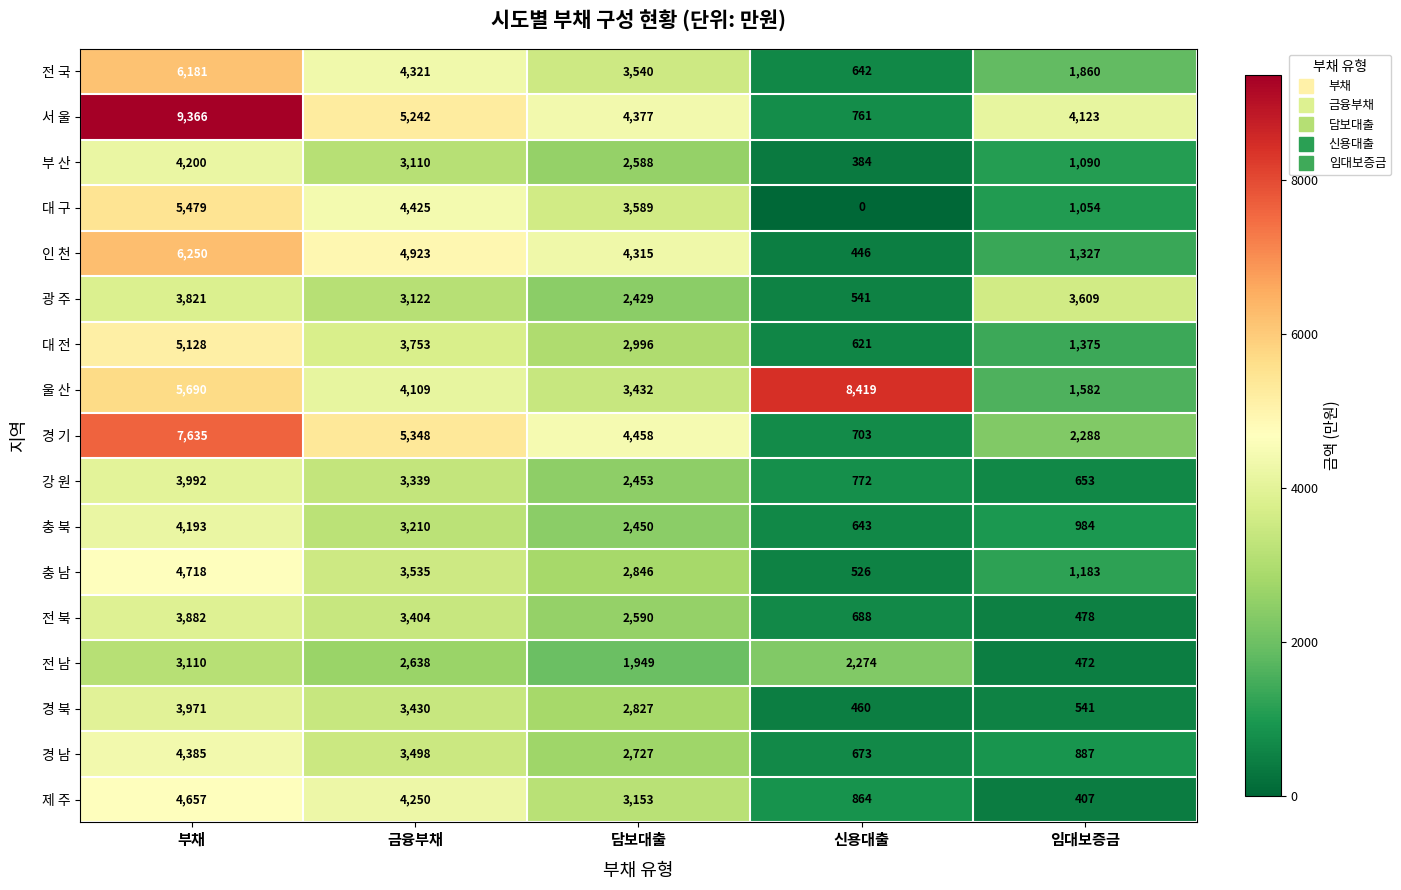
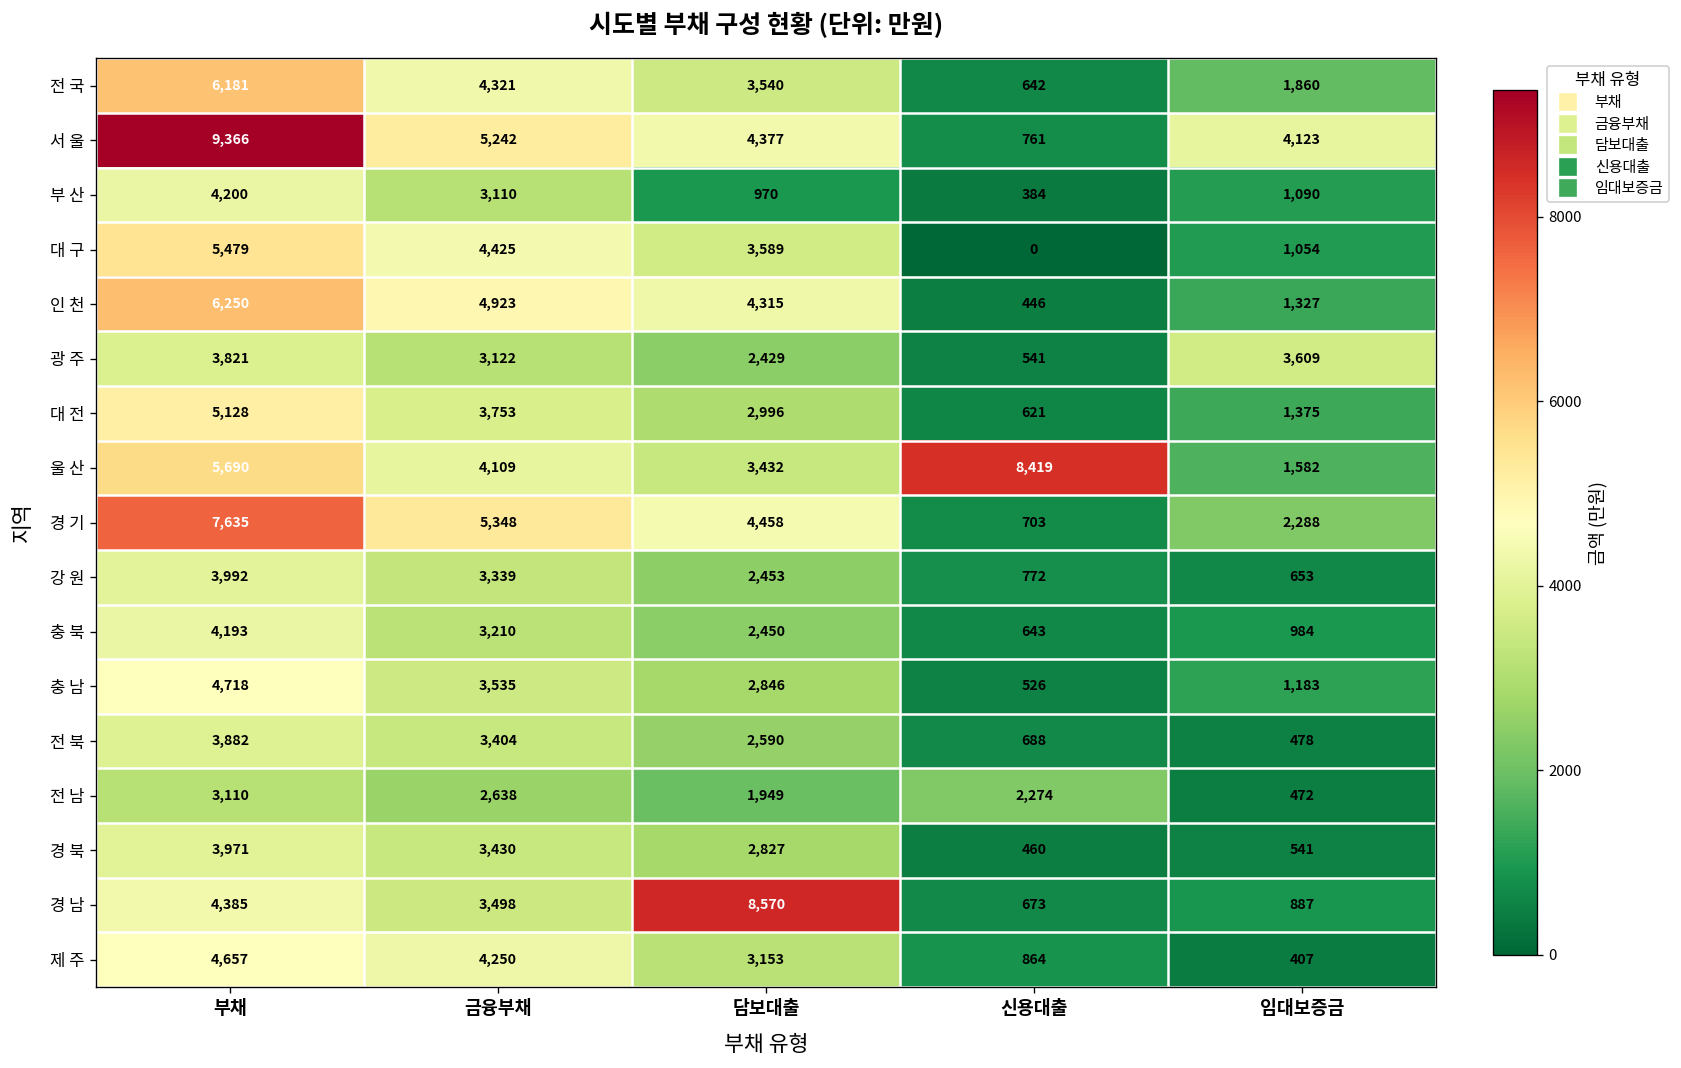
  {
    "전 국": {
      "부채": "6,181",
      "금융부채": "4,321",
      "담보대출": "3,540",
      "신용대출": "642",
      "임대보증금": "1,860"
    },
    "서 울": {
      "부채": "9,366",
      "금융부채": "5,242",
      "담보대출": "4,377",
      "신용대출": "761",
      "임대보증금": "4,123"
    },
    "부 산": {
      "부채": "4,200",
      "금융부채": "3,110",
-     "담보대출": "2,588",
+     "담보대출": "970",
      "신용대출": "384",
      "임대보증금": "1,090"
    },
    "대 구": {
      "부채": "5,479",
      "금융부채": "4,425",
      "담보대출": "3,589",
      "신용대출": "0",
      "임대보증금": "1,054"
    },
    "인 천": {
      "부채": "6,250",
      "금융부채": "4,923",
      "담보대출": "4,315",
      "신용대출": "446",
      "임대보증금": "1,327"
    },
    "광 주": {
      "부채": "3,821",
      "금융부채": "3,122",
      "담보대출": "2,429",
      "신용대출": "541",
      "임대보증금": "3,609"
    },
    "대 전": {
      "부채": "5,128",
      "금융부채": "3,753",
      "담보대출": "2,996",
      "신용대출": "621",
      "임대보증금": "1,375"
    },
    "울 산": {
      "부채": "5,690",
      "금융부채": "4,109",
      "담보대출": "3,432",
      "신용대출": "8,419",
      "임대보증금": "1,582"
    },
    "경 기": {
      "부채": "7,635",
      "금융부채": "5,348",
      "담보대출": "4,458",
      "신용대출": "703",
      "임대보증금": "2,288"
    },
    "강 원": {
      "부채": "3,992",
      "금융부채": "3,339",
      "담보대출": "2,453",
      "신용대출": "772",
      "임대보증금": "653"
    },
    "충 북": {
      "부채": "4,193",
      "금융부채": "3,210",
      "담보대출": "2,450",
      "신용대출": "643",
      "임대보증금": "984"
    },
    "충 남": {
      "부채": "4,718",
      "금융부채": "3,535",
      "담보대출": "2,846",
      "신용대출": "526",
      "임대보증금": "1,183"
    },
    "전 북": {
      "부채": "3,882",
      "금융부채": "3,404",
      "담보대출": "2,590",
      "신용대출": "688",
      "임대보증금": "478"
    },
    "전 남": {
      "부채": "3,110",
      "금융부채": "2,638",
      "담보대출": "1,949",
      "신용대출": "2,274",
      "임대보증금": "472"
    },
    "경 북": {
      "부채": "3,971",
      "금융부채": "3,430",
      "담보대출": "2,827",
      "신용대출": "460",
      "임대보증금": "541"
    },
    "경 남": {
      "부채": "4,385",
      "금융부채": "3,498",
-     "담보대출": "2,727",
+     "담보대출": "8,570",
      "신용대출": "673",
      "임대보증금": "887"
    },
    "제 주": {
      "부채": "4,657",
      "금융부채": "4,250",
      "담보대출": "3,153",
      "신용대출": "864",
      "임대보증금": "407"
    }
  }
